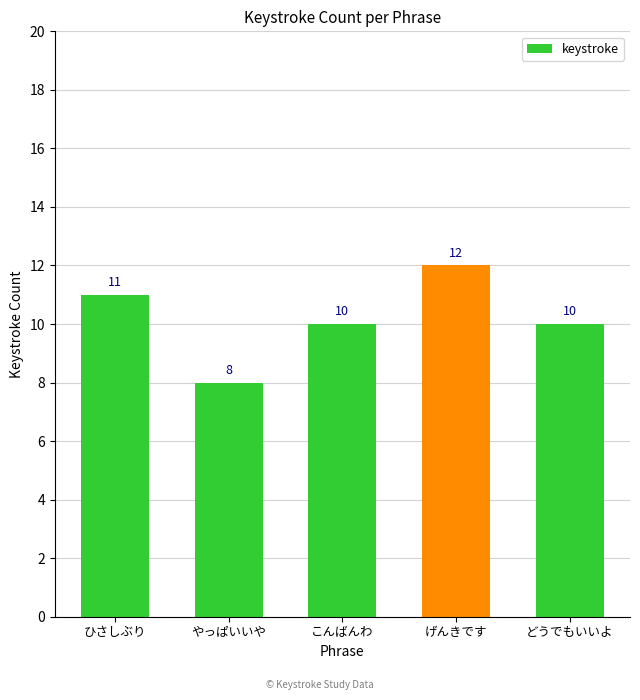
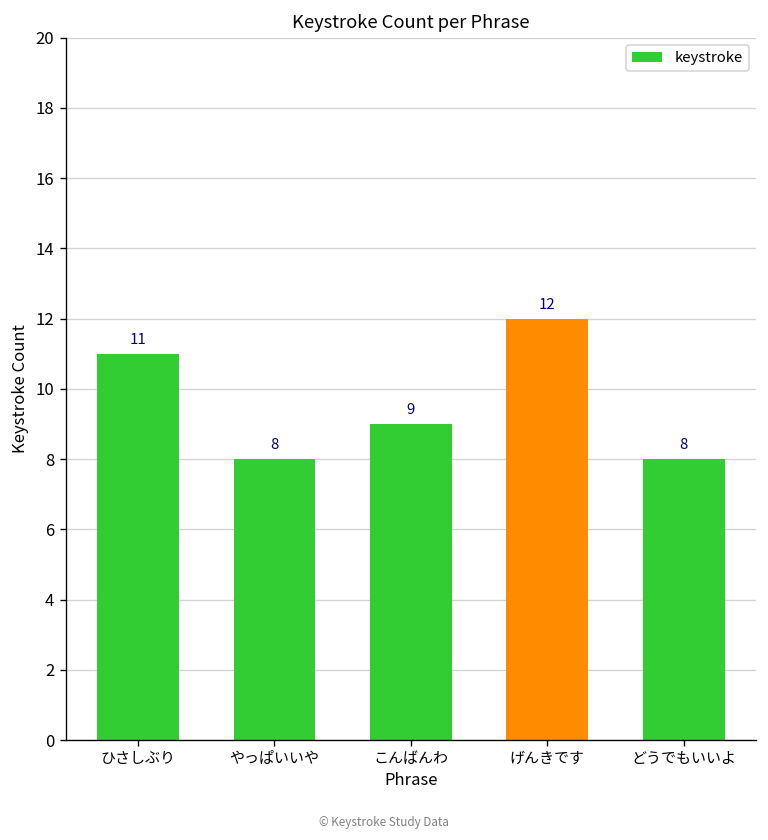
  {
    "ひさしぶり": 11,
    "やっぱいいや": 8,
-   "こんばんわ": 10,
+   "こんばんわ": 9,
    "げんきです": 12,
-   "どうでもいいよ": 10
+   "どうでもいいよ": 8
  }
